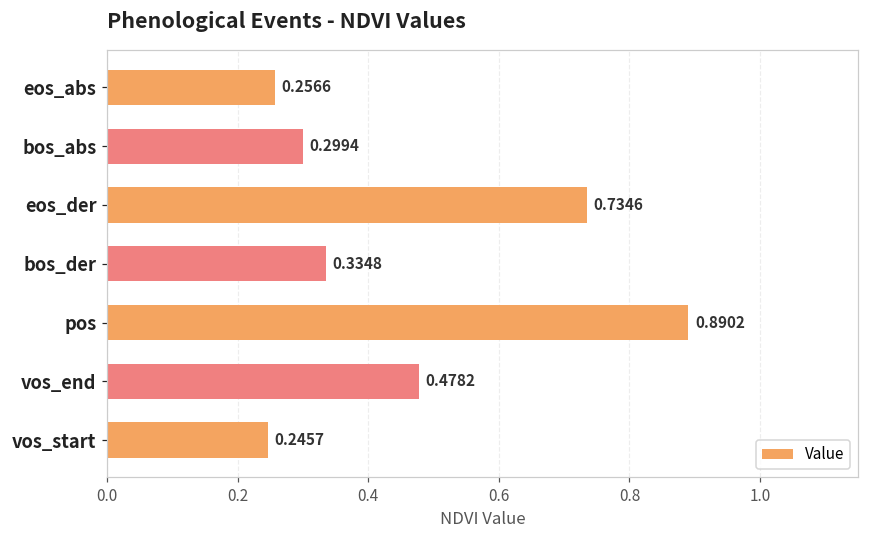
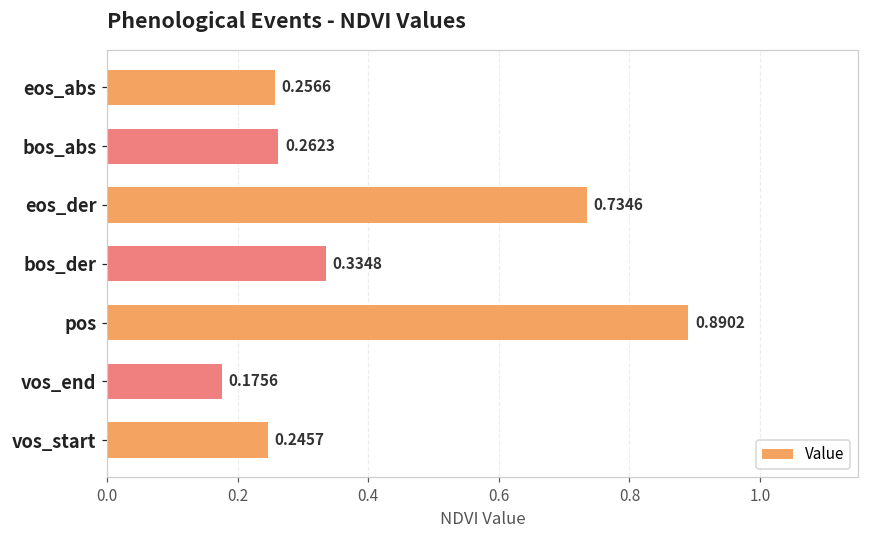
  {
    "eos_abs": 0.2566,
-   "bos_abs": 0.2994,
+   "bos_abs": 0.2623,
    "eos_der": 0.7346,
    "bos_der": 0.3348,
    "pos": 0.8902,
-   "vos_end": 0.4782,
+   "vos_end": 0.1756,
    "vos_start": 0.2457
  }
